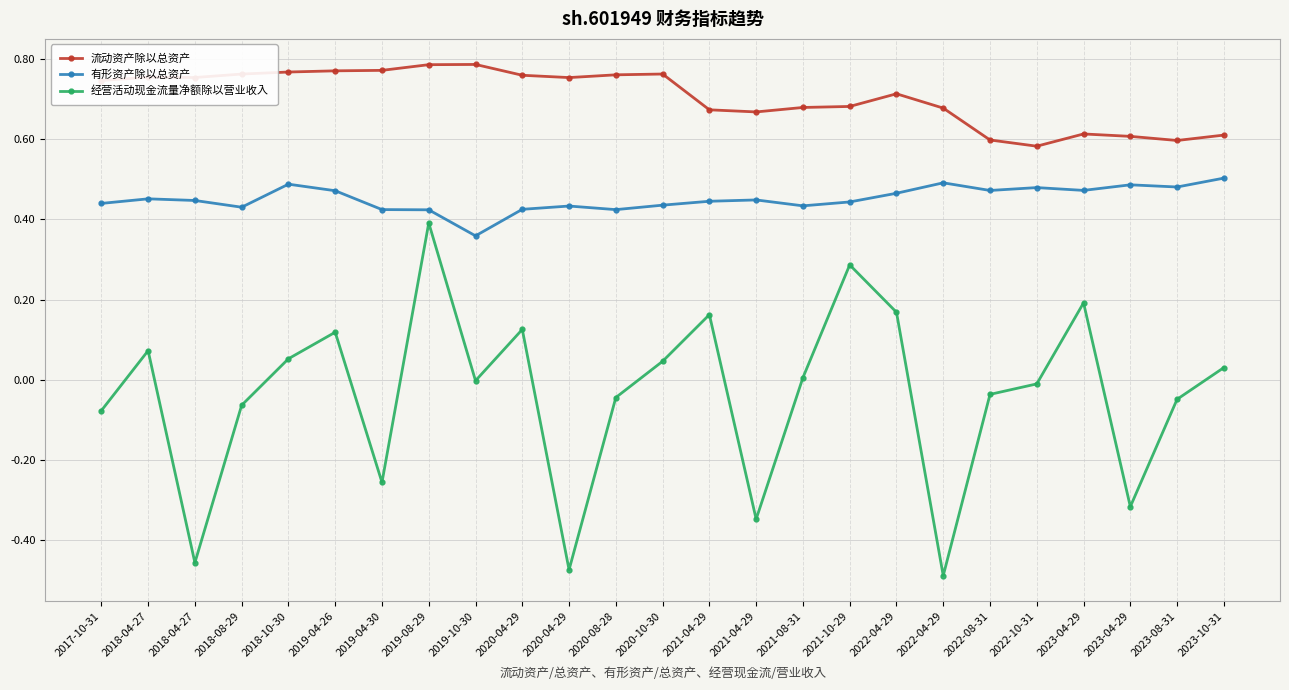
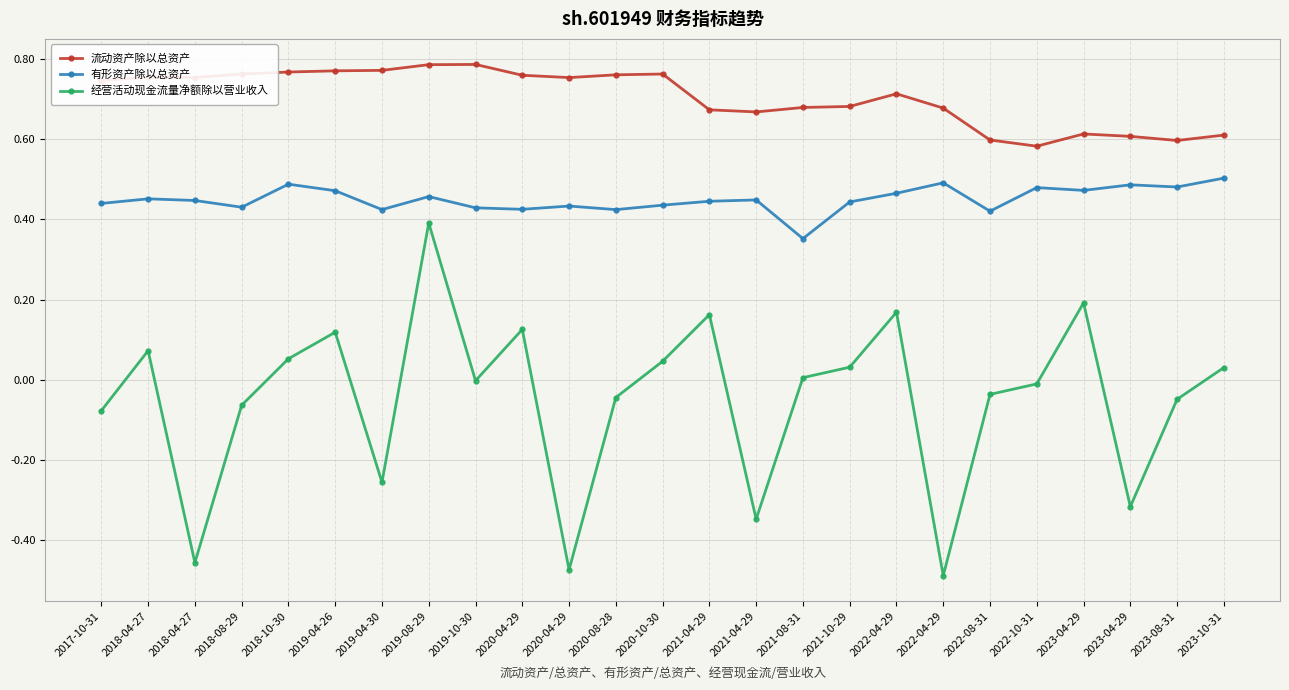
  {
    "流动资产除以总资产": {
      "2018-10-30": 0.77,
      "2019-04-26": 0.77,
      "2019-04-30": 0.77,
      "2019-08-29": 0.79,
      "2019-10-30": 0.79,
      "2020-08-28": 0.76,
      "2020-10-30": 0.76,
      "2021-08-31": 0.68,
      "2021-10-29": 0.68,
      "2022-08-31": 0.60,
      "2022-10-31": 0.58,
      "2023-08-31": 0.60,
      "2023-10-31": 0.61
    },
    "有形资产除以总资产": {
      "2017-10-31": 0.44,
      "2018-08-29": 0.43,
      "2018-10-30": 0.49,
      "2019-04-26": 0.47,
      "2019-04-30": 0.42,
-     "2019-08-29": 0.42,
-     "2019-10-30": 0.36,
+     "2019-08-29": 0.46,
+     "2019-10-30": 0.43,
      "2020-08-28": 0.42,
      "2020-10-30": 0.44,
-     "2021-08-31": 0.43,
+     "2021-08-31": 0.35,
      "2021-10-29": 0.44,
-     "2022-08-31": 0.47,
+     "2022-08-31": 0.42,
      "2022-10-31": 0.48,
      "2023-08-31": 0.48,
      "2023-10-31": 0.50
    },
    "经营活动现金流量净额除以营业收入": {
      "2017-10-31": -0.08,
      "2018-08-29": -0.06,
      "2018-10-30": 0.05,
      "2019-04-26": 0.12,
      "2019-04-30": -0.26,
      "2019-08-29": 0.39,
      "2019-10-30": 0.00,
      "2020-08-28": -0.04,
      "2020-10-30": 0.05,
      "2021-08-31": 0.01,
-     "2021-10-29": 0.29,
+     "2021-10-29": 0.03,
      "2022-08-31": -0.04,
      "2022-10-31": -0.01,
      "2023-08-31": -0.05,
      "2023-10-31": 0.03
    }
  }
